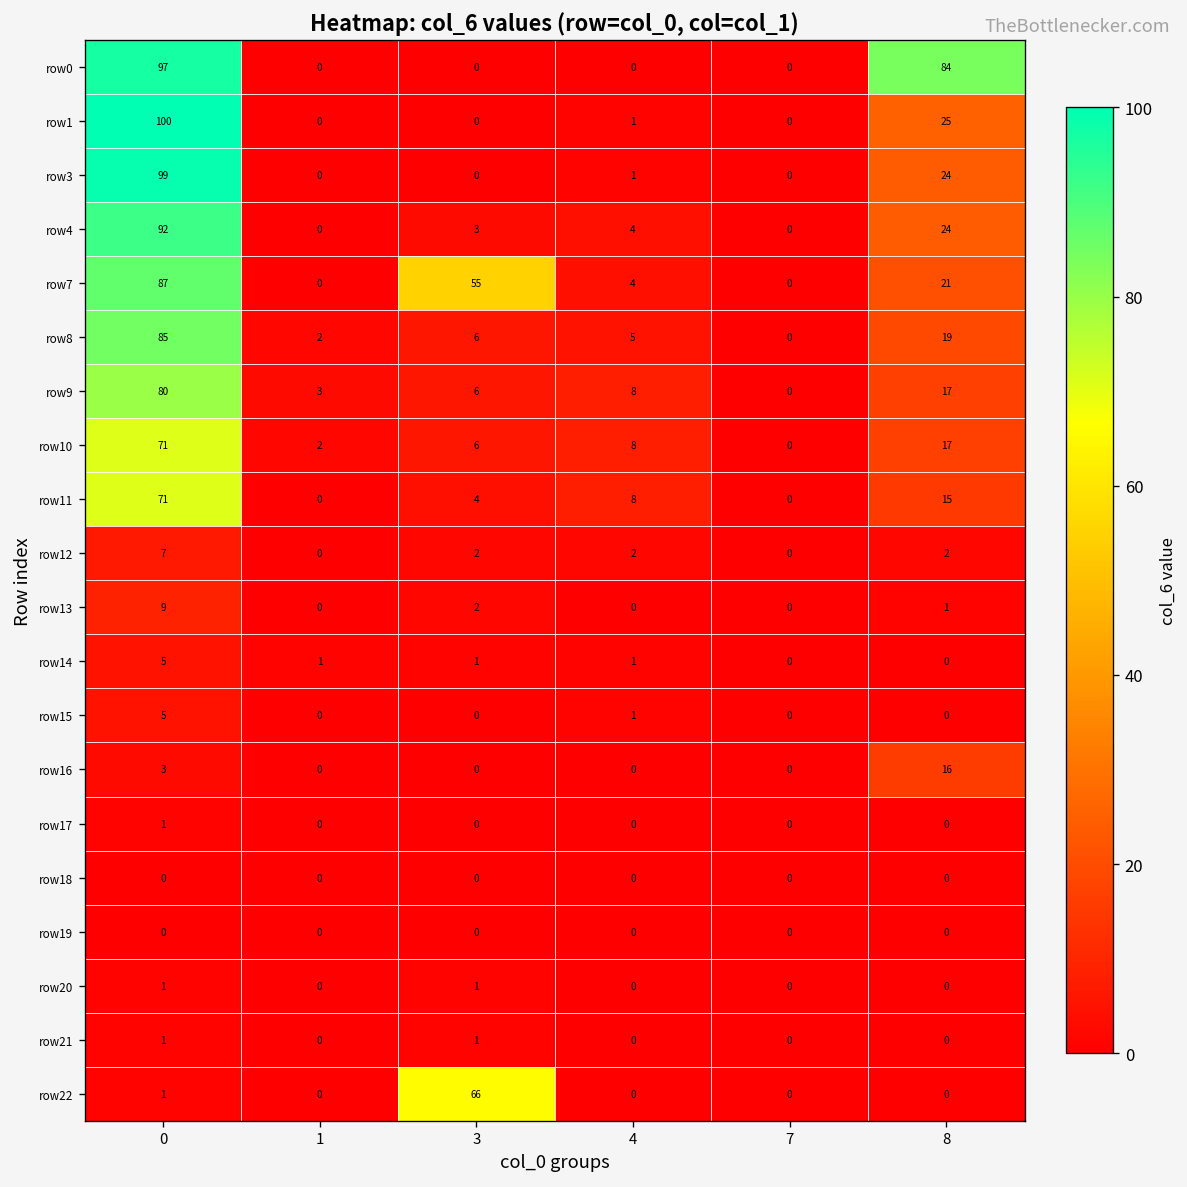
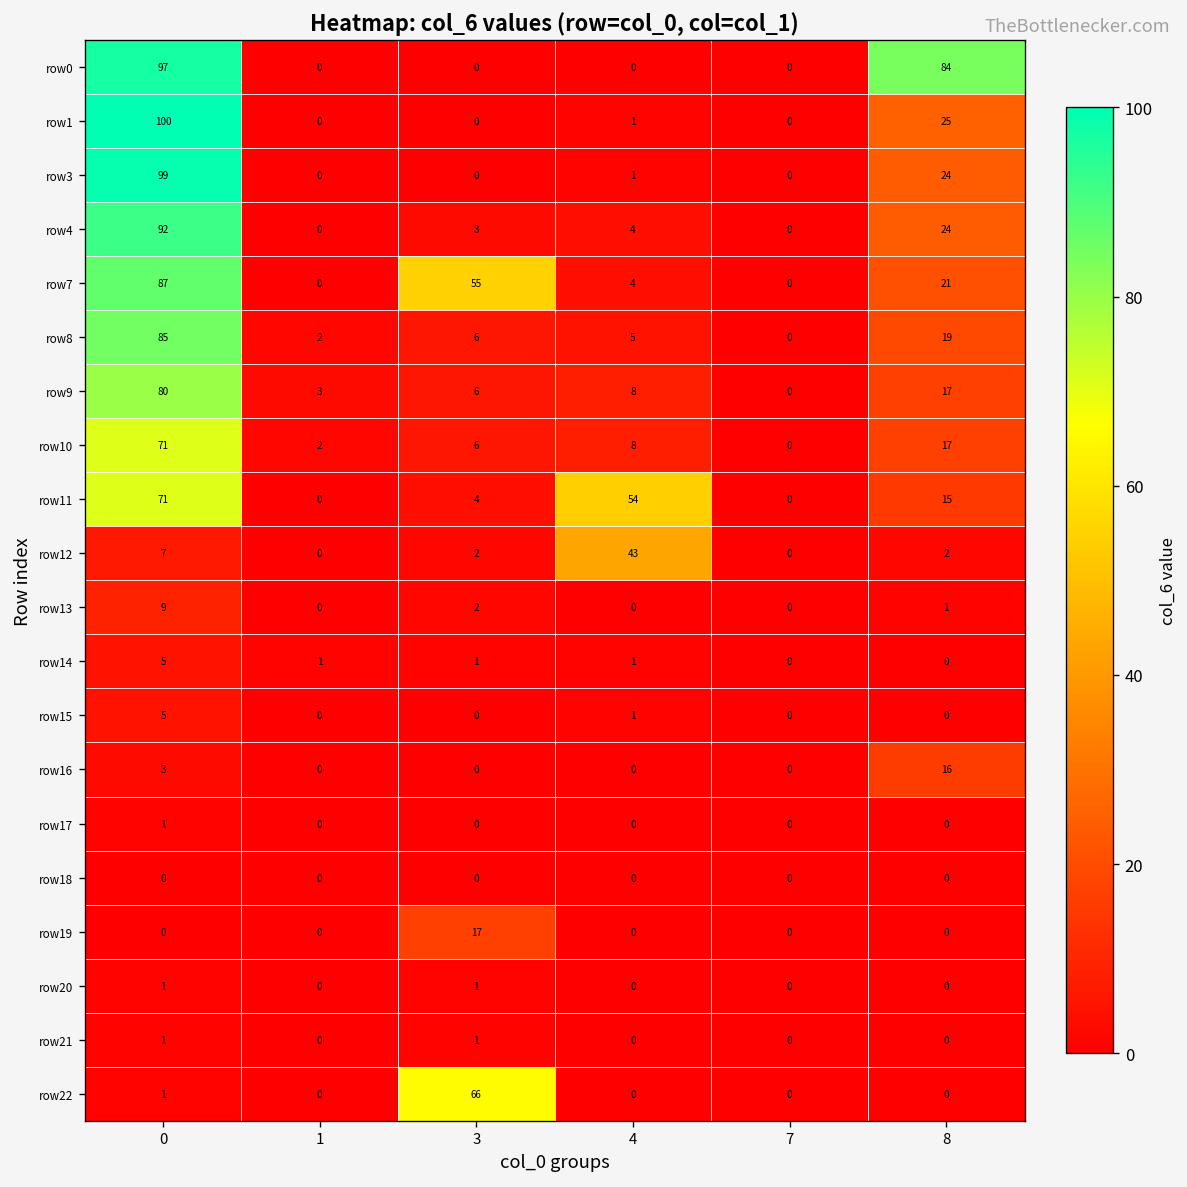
  {
    "row0": {
      "0": 97,
      "1": 0,
      "3": 0,
      "4": 0,
      "7": 0,
      "8": 84
    },
    "row1": {
      "0": 100,
      "1": 0,
      "3": 0,
      "4": 1,
      "7": 0,
      "8": 25
    },
    "row3": {
      "0": 99,
      "1": 0,
      "3": 0,
      "4": 1,
      "7": 0,
      "8": 24
    },
    "row4": {
      "0": 92,
      "1": 0,
      "3": 3,
      "4": 4,
      "7": 0,
      "8": 24
    },
    "row7": {
      "0": 87,
      "1": 0,
      "3": 55,
      "4": 4,
      "7": 0,
      "8": 21
    },
    "row8": {
      "0": 85,
      "1": 2,
      "3": 6,
      "4": 5,
      "7": 0,
      "8": 19
    },
    "row9": {
      "0": 80,
      "1": 3,
      "3": 6,
      "4": 8,
      "7": 0,
      "8": 17
    },
    "row10": {
      "0": 71,
      "1": 2,
      "3": 6,
      "4": 8,
      "7": 0,
      "8": 17
    },
    "row11": {
      "0": 71,
      "1": 0,
      "3": 4,
-     "4": 8,
+     "4": 54,
      "7": 0,
      "8": 15
    },
    "row12": {
      "0": 7,
      "1": 0,
      "3": 2,
-     "4": 2,
+     "4": 43,
      "7": 0,
      "8": 2
    },
    "row13": {
      "0": 9,
      "1": 0,
      "3": 2,
      "4": 0,
      "7": 0,
      "8": 1
    },
    "row14": {
      "0": 5,
      "1": 1,
      "3": 1,
      "4": 1,
      "7": 0,
      "8": 0
    },
    "row15": {
      "0": 5,
      "1": 0,
      "3": 0,
      "4": 1,
      "7": 0,
      "8": 0
    },
    "row16": {
      "0": 3,
      "1": 0,
      "3": 0,
      "4": 0,
      "7": 0,
      "8": 16
    },
    "row17": {
      "0": 1,
      "1": 0,
      "3": 0,
      "4": 0,
      "7": 0,
      "8": 0
    },
    "row18": {
      "0": 0,
      "1": 0,
      "3": 0,
      "4": 0,
      "7": 0,
      "8": 0
    },
    "row19": {
      "0": 0,
      "1": 0,
-     "3": 0,
+     "3": 17,
      "4": 0,
      "7": 0,
      "8": 0
    },
    "row20": {
      "0": 1,
      "1": 0,
      "3": 1,
      "4": 0,
      "7": 0,
      "8": 0
    },
    "row21": {
      "0": 1,
      "1": 0,
      "3": 1,
      "4": 0,
      "7": 0,
      "8": 0
    },
    "row22": {
      "0": 1,
      "1": 0,
      "3": 66,
      "4": 0,
      "7": 0,
      "8": 0
    }
  }
